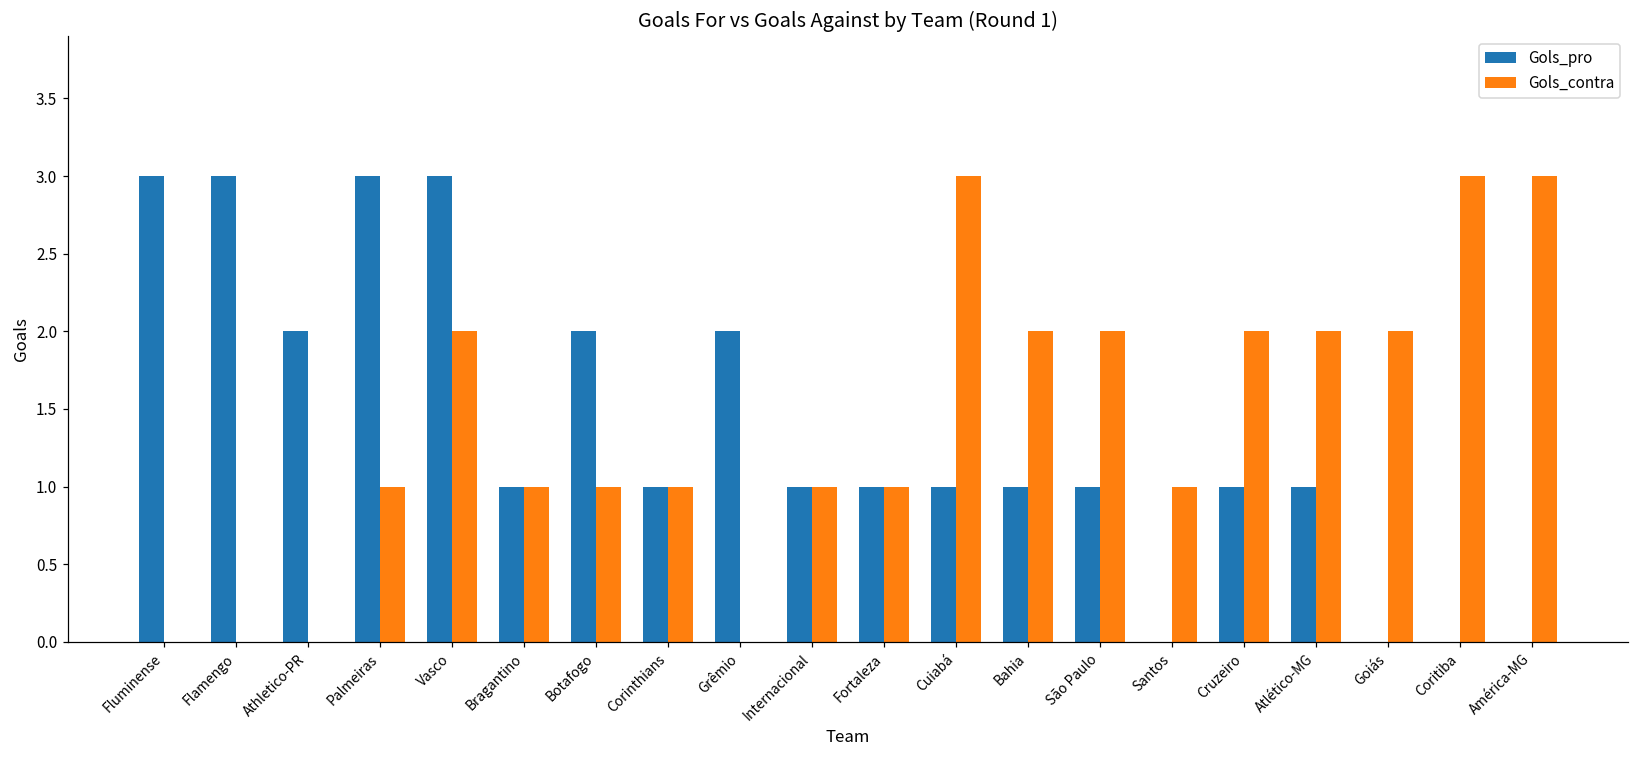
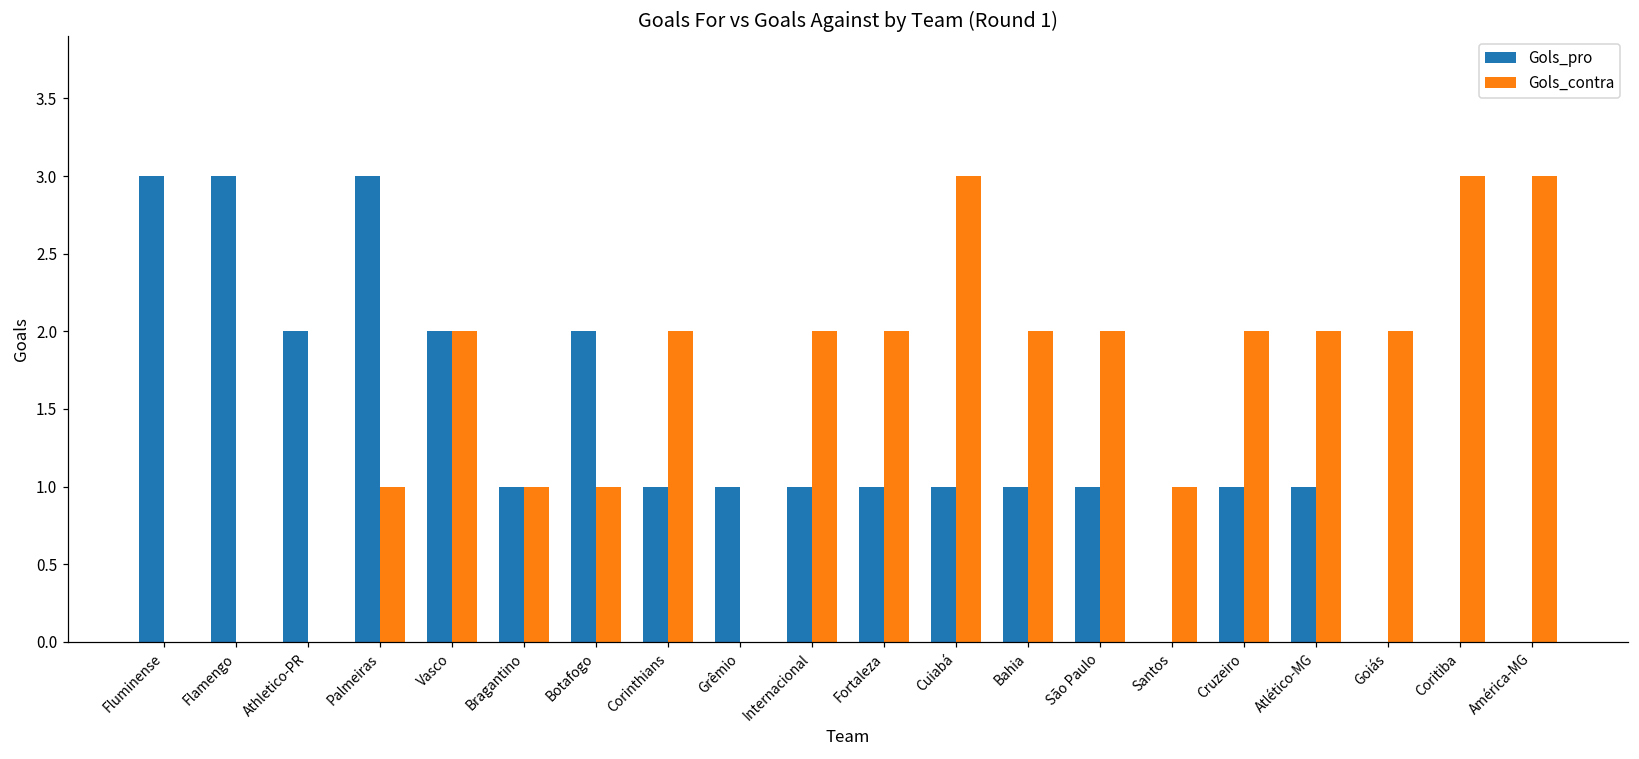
  {
    "Gols_pro": {
      "Fluminense": 3,
      "Flamengo": 3,
      "Athletico-PR": 2,
      "Palmeiras": 3,
-     "Vasco": 3,
+     "Vasco": 2,
      "Bragantino": 1,
      "Botafogo": 2,
      "Corinthians": 1,
-     "Grêmio": 2,
+     "Grêmio": 1,
      "Internacional": 1,
      "Fortaleza": 1,
      "Cuiabá": 1,
      "Bahia": 1,
      "São Paulo": 1,
      "Santos": 0,
      "Cruzeiro": 1,
      "Atlético-MG": 1,
      "Goiás": 0,
      "Coritiba": 0,
      "América-MG": 0
    },
    "Gols_contra": {
      "Fluminense": 0,
      "Flamengo": 0,
      "Athletico-PR": 0,
      "Palmeiras": 1,
      "Vasco": 2,
      "Bragantino": 1,
      "Botafogo": 1,
-     "Corinthians": 1,
+     "Corinthians": 2,
      "Grêmio": 0,
-     "Internacional": 1,
-     "Fortaleza": 1,
+     "Internacional": 2,
+     "Fortaleza": 2,
      "Cuiabá": 3,
      "Bahia": 2,
      "São Paulo": 2,
      "Santos": 1,
      "Cruzeiro": 2,
      "Atlético-MG": 2,
      "Goiás": 2,
      "Coritiba": 3,
      "América-MG": 3
    }
  }
